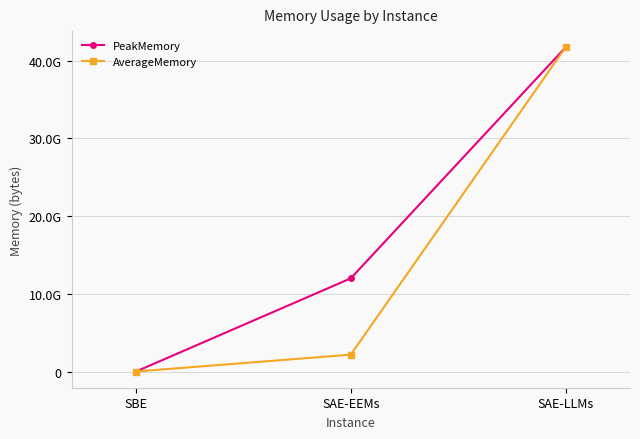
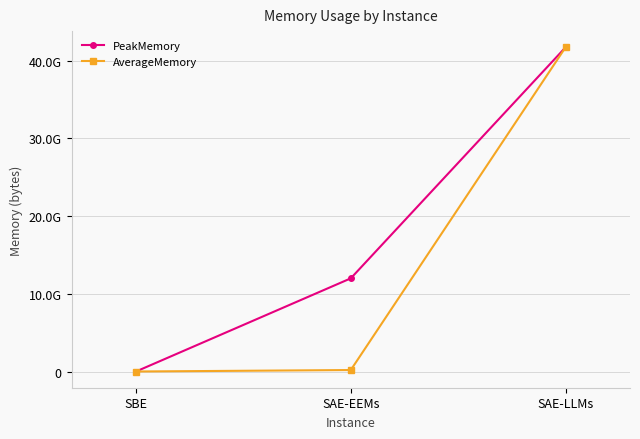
  {
    "PeakMemory": {
      "SAE-EEMs": 12000000000
    },
    "AverageMemory": {
-     "SAE-EEMs": 2000000000
+     "SAE-EEMs": 0
    }
  }
